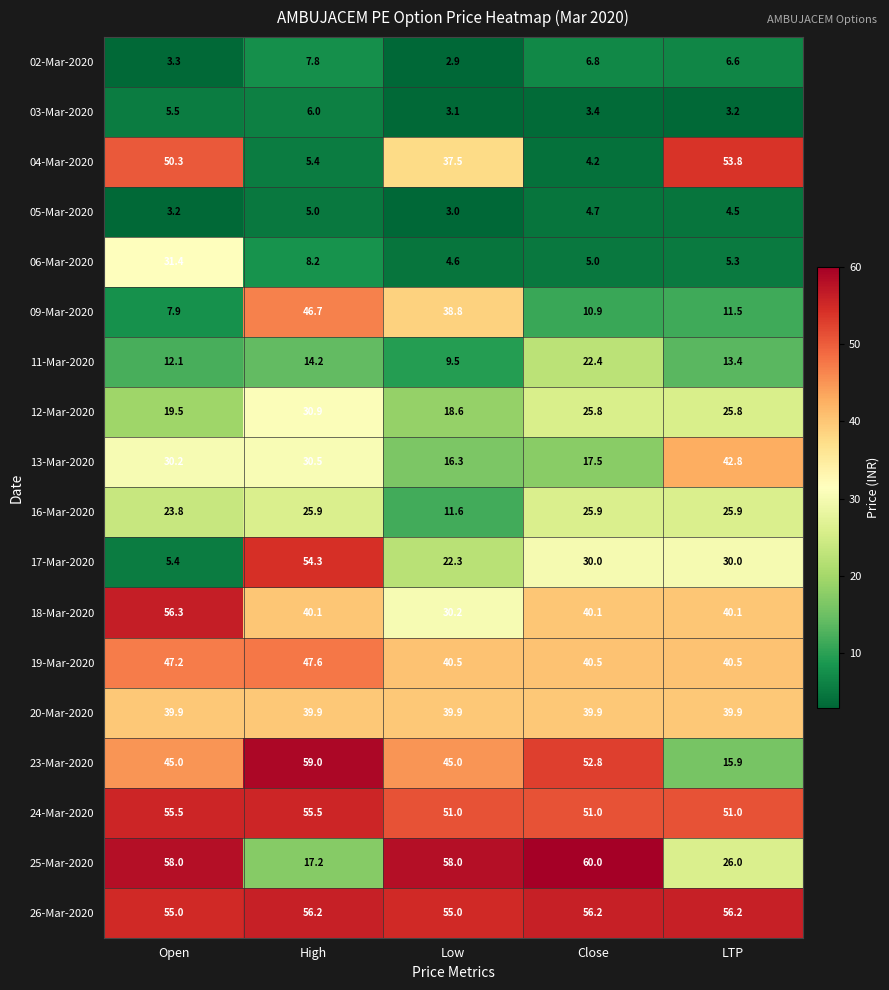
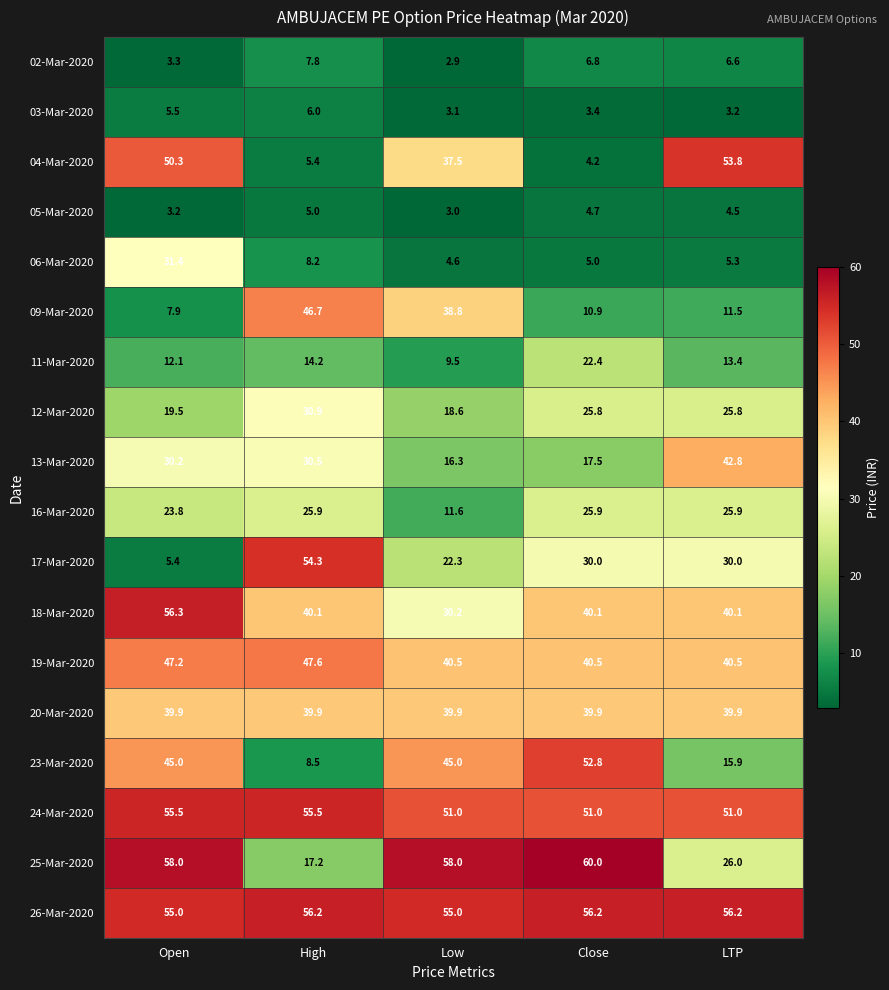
  {
    "02-Mar-2020": {
      "Open": 3.3,
      "High": 7.8,
      "Low": 2.9,
      "Close": 6.8,
      "LTP": 6.6
    },
    "03-Mar-2020": {
      "Open": 5.5,
      "High": 6.0,
      "Low": 3.1,
      "Close": 3.4,
      "LTP": 3.2
    },
    "04-Mar-2020": {
      "Open": 50.3,
      "High": 5.4,
      "Low": 37.5,
      "Close": 4.2,
      "LTP": 53.8
    },
    "05-Mar-2020": {
      "Open": 3.2,
      "High": 5.0,
      "Low": 3.0,
      "Close": 4.7,
      "LTP": 4.5
    },
    "06-Mar-2020": {
      "Open": 31.4,
      "High": 8.2,
      "Low": 4.6,
      "Close": 5.0,
      "LTP": 5.3
    },
    "09-Mar-2020": {
      "Open": 7.9,
      "High": 46.7,
      "Low": 38.8,
      "Close": 10.9,
      "LTP": 11.5
    },
    "11-Mar-2020": {
      "Open": 12.1,
      "High": 14.2,
      "Low": 9.5,
      "Close": 22.4,
      "LTP": 13.4
    },
    "12-Mar-2020": {
      "Open": 19.5,
      "High": 30.9,
      "Low": 18.6,
      "Close": 25.8,
      "LTP": 25.8
    },
    "13-Mar-2020": {
      "Open": 30.2,
      "High": 30.5,
      "Low": 16.3,
      "Close": 17.5,
      "LTP": 42.8
    },
    "16-Mar-2020": {
      "Open": 23.8,
      "High": 25.9,
      "Low": 11.6,
      "Close": 25.9,
      "LTP": 25.9
    },
    "17-Mar-2020": {
      "Open": 5.4,
      "High": 54.3,
      "Low": 22.3,
      "Close": 30.0,
      "LTP": 30.0
    },
    "18-Mar-2020": {
      "Open": 56.3,
      "High": 40.1,
      "Low": 30.2,
      "Close": 40.1,
      "LTP": 40.1
    },
    "19-Mar-2020": {
      "Open": 47.2,
      "High": 47.6,
      "Low": 40.5,
      "Close": 40.5,
      "LTP": 40.5
    },
    "20-Mar-2020": {
      "Open": 39.9,
      "High": 39.9,
      "Low": 39.9,
      "Close": 39.9,
      "LTP": 39.9
    },
    "23-Mar-2020": {
      "Open": 45.0,
-     "High": 59.0,
+     "High": 8.5,
      "Low": 45.0,
      "Close": 52.8,
      "LTP": 15.9
    },
    "24-Mar-2020": {
      "Open": 55.5,
      "High": 55.5,
      "Low": 51.0,
      "Close": 51.0,
      "LTP": 51.0
    },
    "25-Mar-2020": {
      "Open": 58.0,
      "High": 17.2,
      "Low": 58.0,
      "Close": 60.0,
      "LTP": 26.0
    },
    "26-Mar-2020": {
      "Open": 55.0,
      "High": 56.2,
      "Low": 55.0,
      "Close": 56.2,
      "LTP": 56.2
    }
  }
